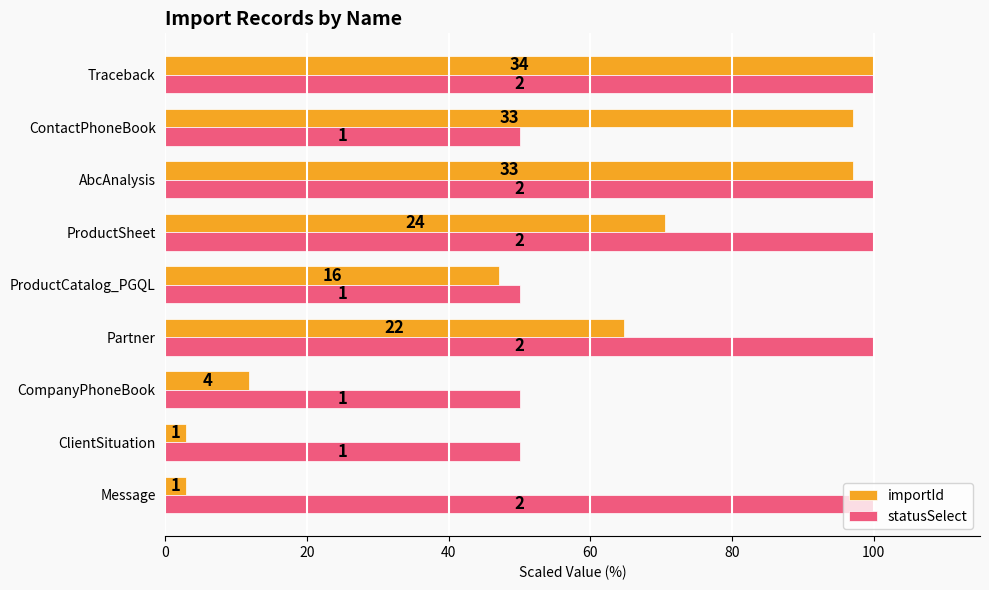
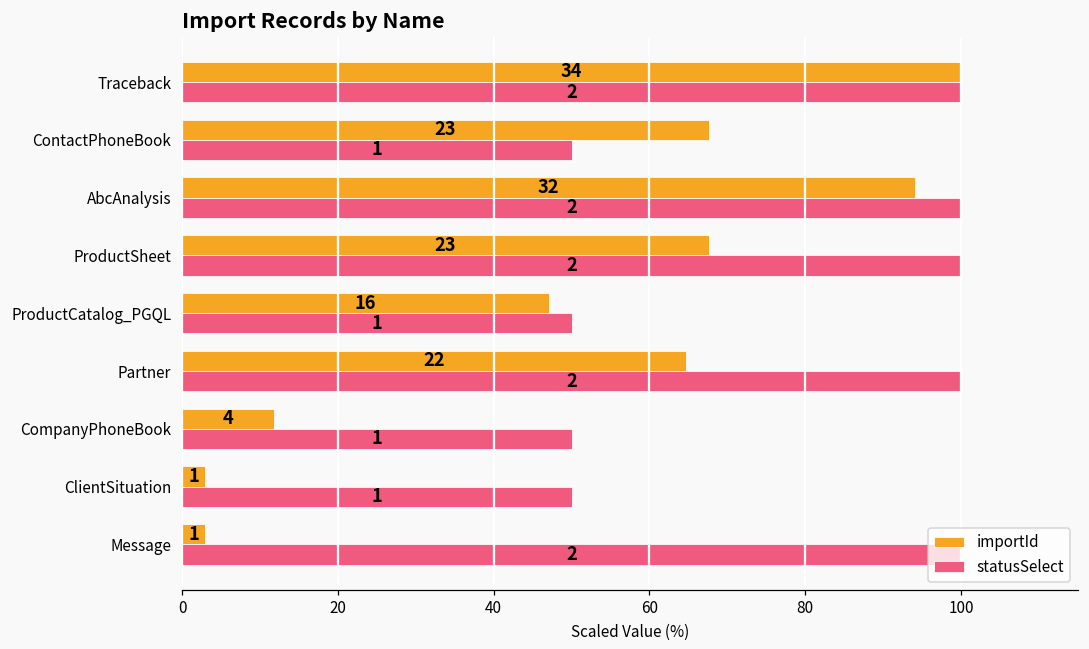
  {
    "importId": {
-     "ContactPhoneBook": 33,
-     "AbcAnalysis": 33,
-     "ProductSheet": 24
+     "ContactPhoneBook": 23,
+     "AbcAnalysis": 32,
+     "ProductSheet": 23
    }
  }
